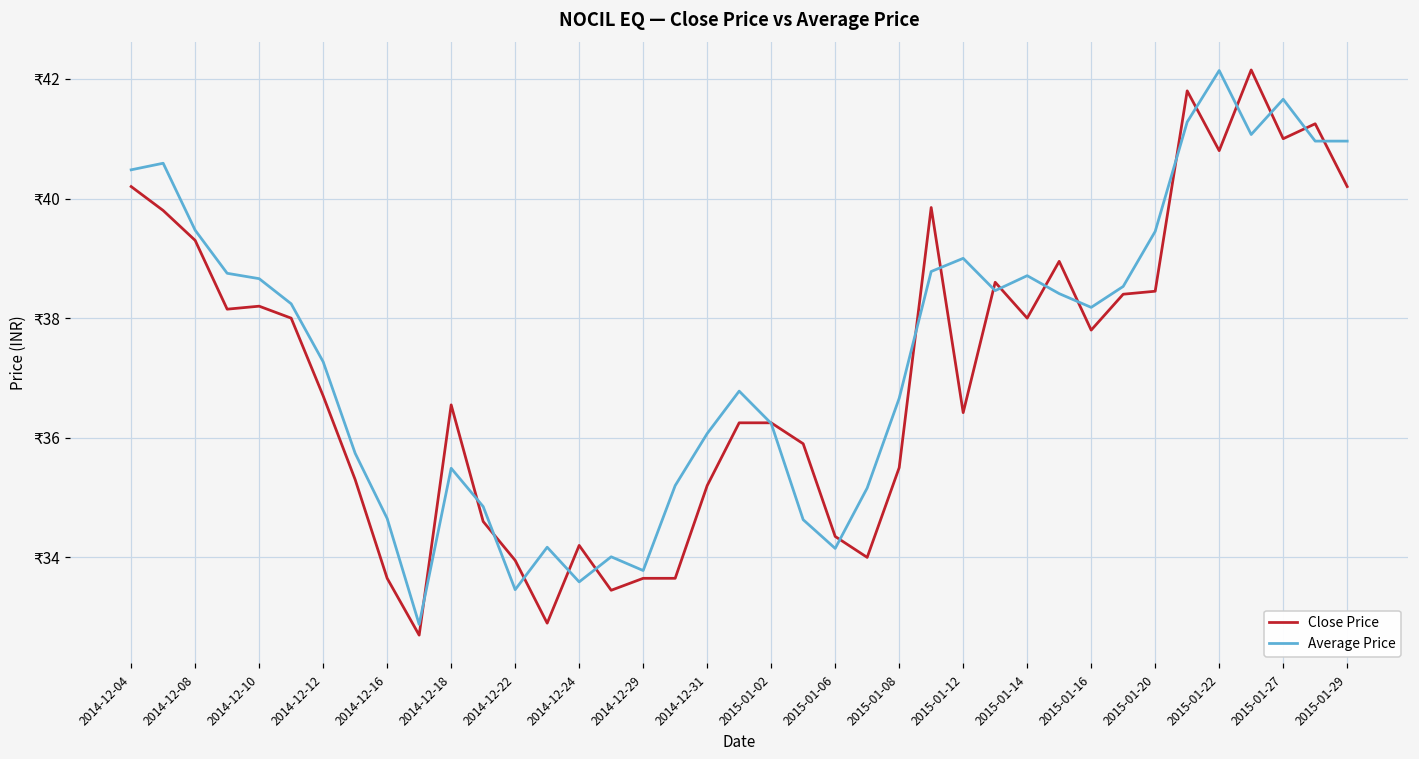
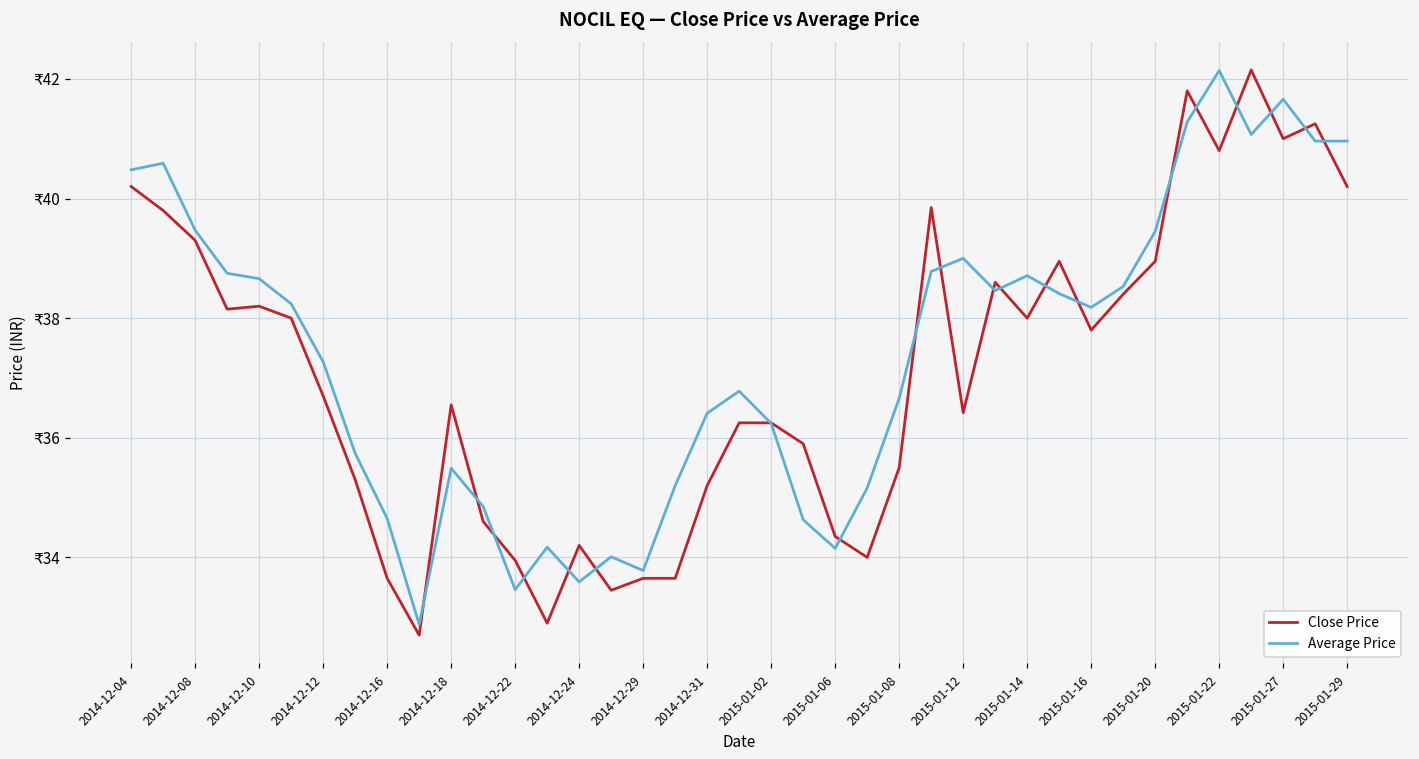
  {
    "Close Price": {
      "2014-12-04": "₹40.2",
      "2014-12-08": "₹39.3",
      "2014-12-10": "₹38.2",
      "2014-12-12": "₹36.7",
      "2014-12-16": "₹33.7",
      "2014-12-18": "₹36.6",
      "2014-12-22": "₹34.0",
      "2014-12-24": "₹34.2",
      "2014-12-29": "₹33.7",
      "2014-12-31": "₹35.2",
      "2015-01-06": "₹34.4",
      "2015-01-08": "₹35.5",
      "2015-01-12": "₹36.4",
      "2015-01-14": "₹38.0",
      "2015-01-16": "₹37.8",
-     "2015-01-20": "₹38.5",
+     "2015-01-20": "₹39.0",
      "2015-01-22": "₹40.8",
      "2015-01-27": "₹41.0",
      "2015-01-29": "₹40.2"
    },
    "Average Price": {
      "2014-12-04": "₹40.5",
      "2014-12-08": "₹39.5",
      "2014-12-10": "₹38.7",
      "2014-12-12": "₹37.3",
      "2014-12-16": "₹34.7",
      "2014-12-18": "₹35.5",
      "2014-12-22": "₹33.5",
      "2014-12-24": "₹33.6",
      "2014-12-29": "₹33.8",
-     "2014-12-31": "₹36.1",
+     "2014-12-31": "₹36.4",
      "2015-01-06": "₹34.2",
      "2015-01-08": "₹36.7",
      "2015-01-12": "₹39.0",
      "2015-01-14": "₹38.7",
      "2015-01-16": "₹38.2",
      "2015-01-20": "₹39.5",
      "2015-01-22": "₹42.1",
      "2015-01-27": "₹41.7",
      "2015-01-29": "₹41.0"
    }
  }
